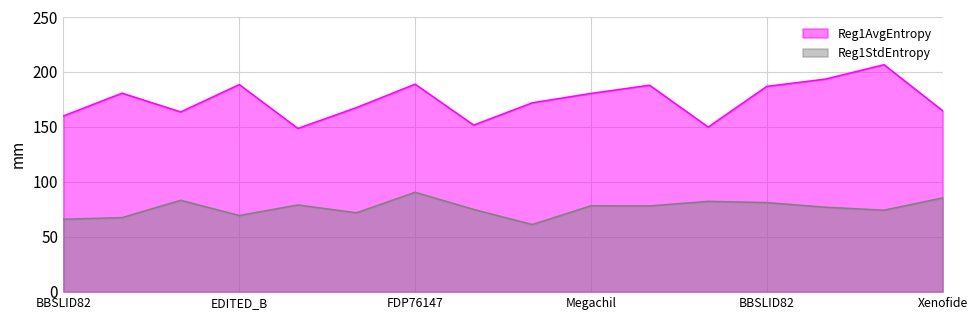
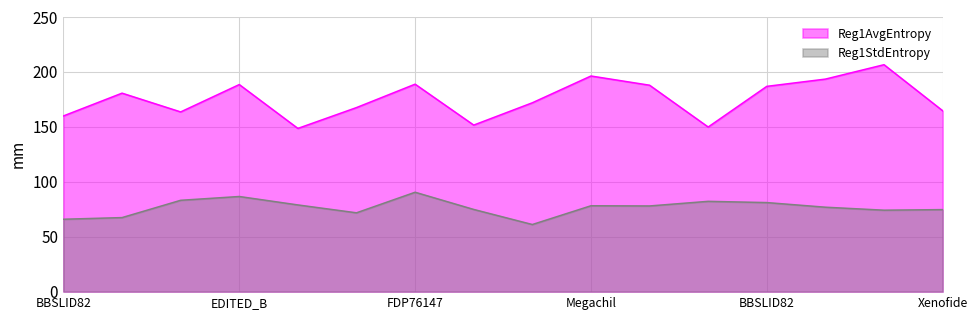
  {
    "Reg1AvgEntropy": {
      "EDITED_B": 190,
      "FDP76147": 190,
-     "Megachil": 180,
+     "Megachil": 200,
      "Xenofide": 160
    },
    "Reg1StdEntropy": {
-     "EDITED_B": 70,
+     "EDITED_B": 90,
      "FDP76147": 90,
      "Megachil": 80,
-     "Xenofide": 90
+     "Xenofide": 70
    }
  }
